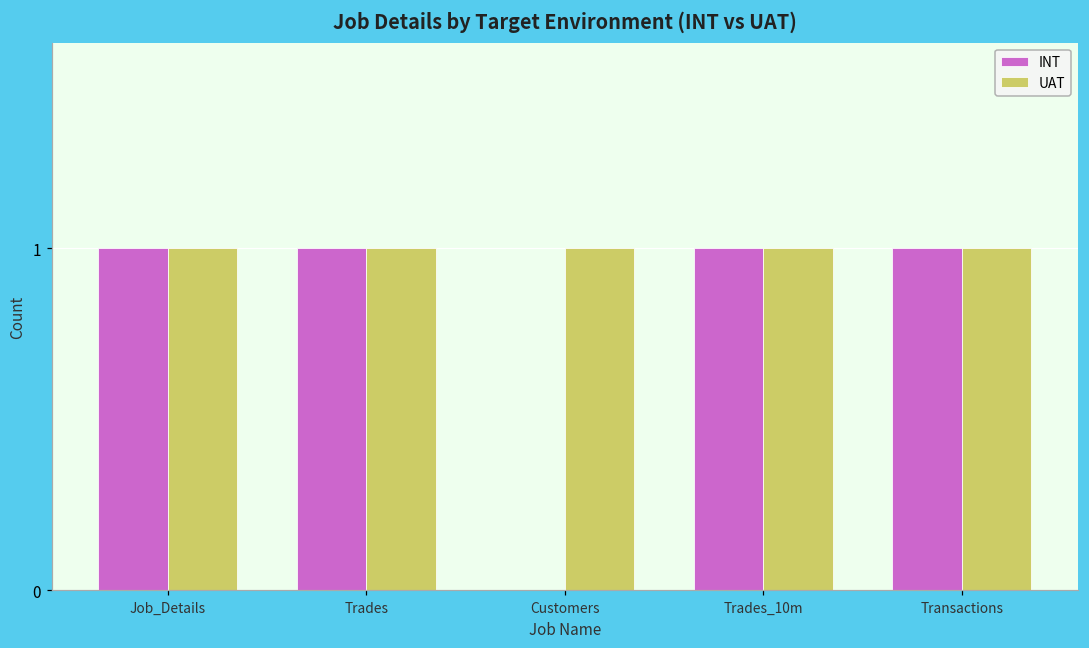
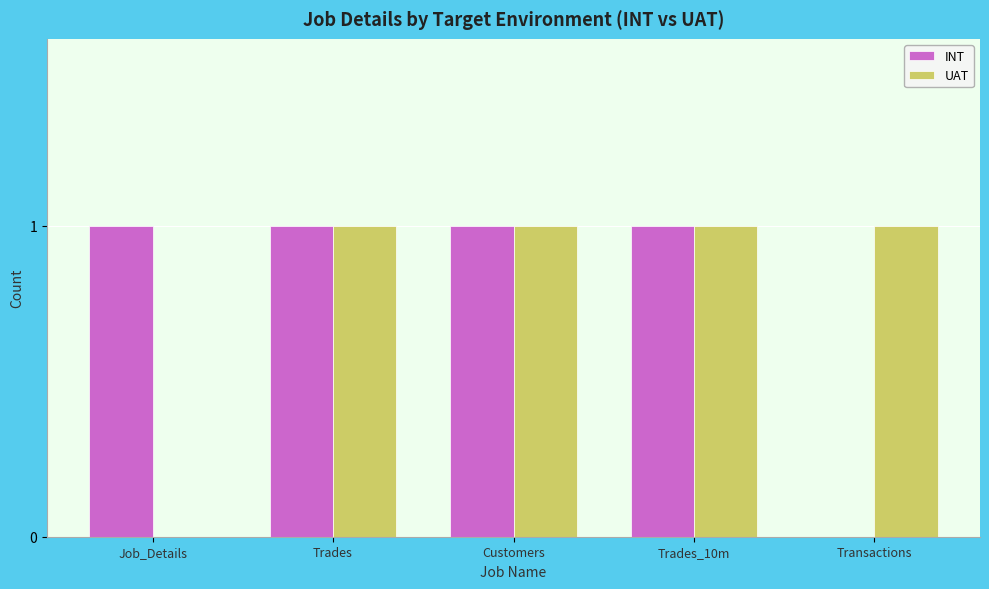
  {
    "INT": {
      "Job_Details": 1,
      "Trades": 1,
-     "Customers": 0,
+     "Customers": 1,
      "Trades_10m": 1,
-     "Transactions": 1
+     "Transactions": 0
    },
    "UAT": {
-     "Job_Details": 1,
+     "Job_Details": 0,
      "Trades": 1,
      "Customers": 1,
      "Trades_10m": 1,
      "Transactions": 1
    }
  }
